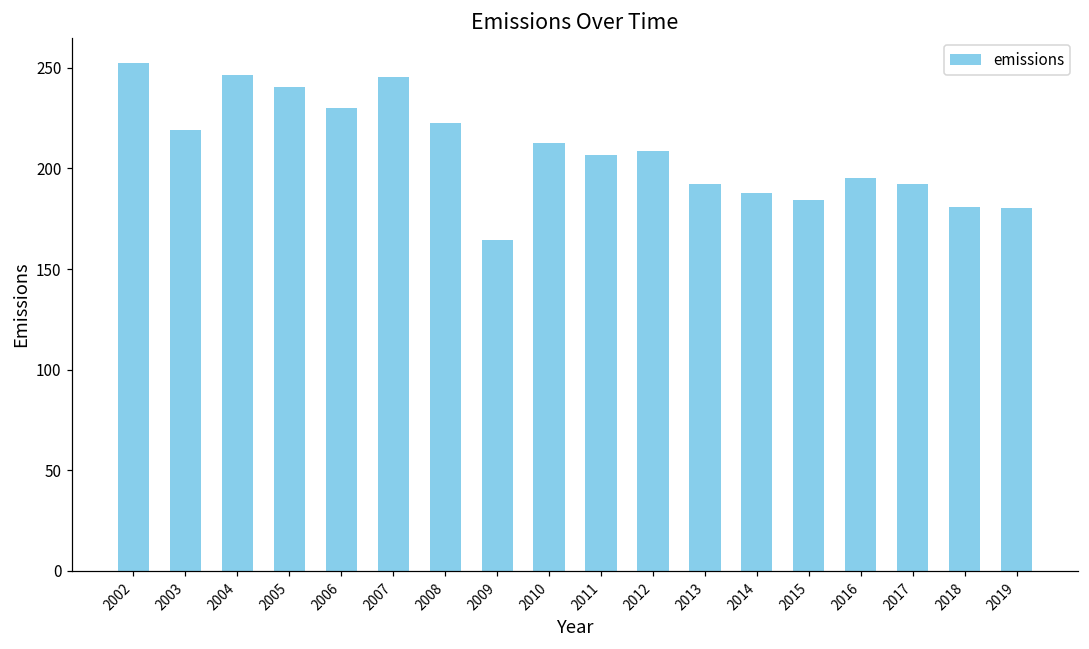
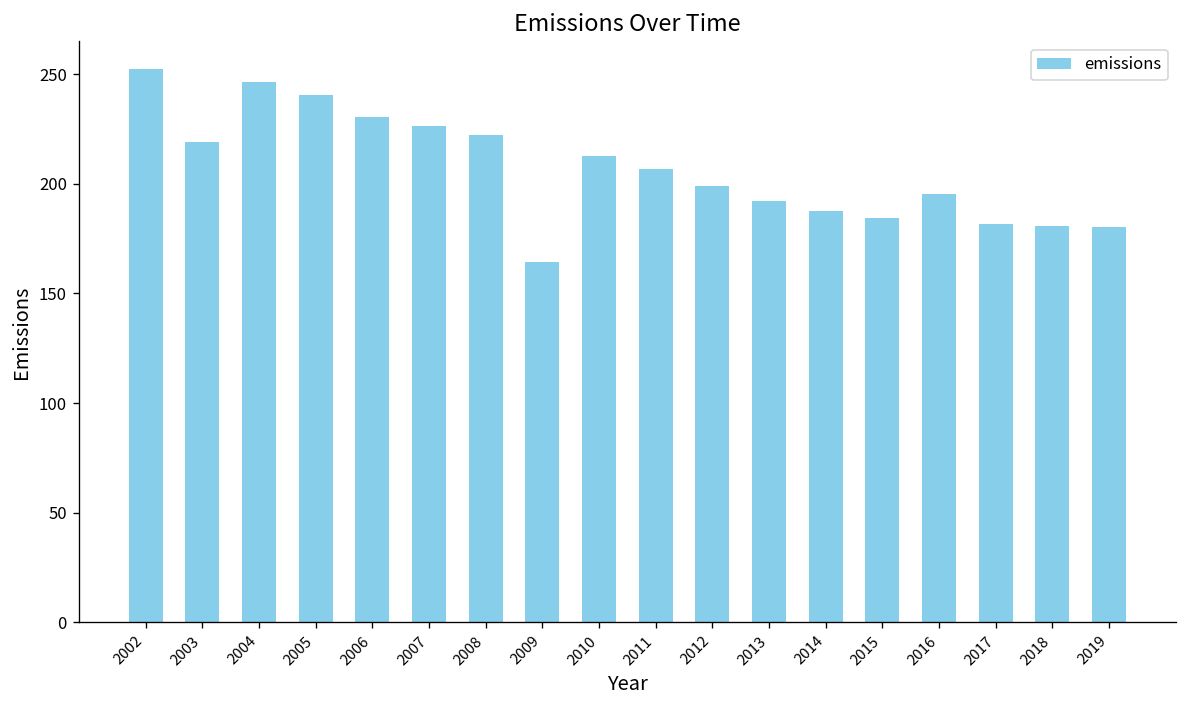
  {
    "2002": 252,
    "2003": 219,
    "2004": 247,
    "2005": 241,
    "2006": 230,
-   "2007": 245,
+   "2007": 226,
    "2008": 222,
    "2009": 164,
    "2010": 213,
    "2011": 207,
-   "2012": 209,
+   "2012": 199,
    "2013": 192,
    "2014": 188,
    "2015": 184,
    "2016": 195,
-   "2017": 192,
+   "2017": 182,
    "2018": 181,
    "2019": 181
  }
